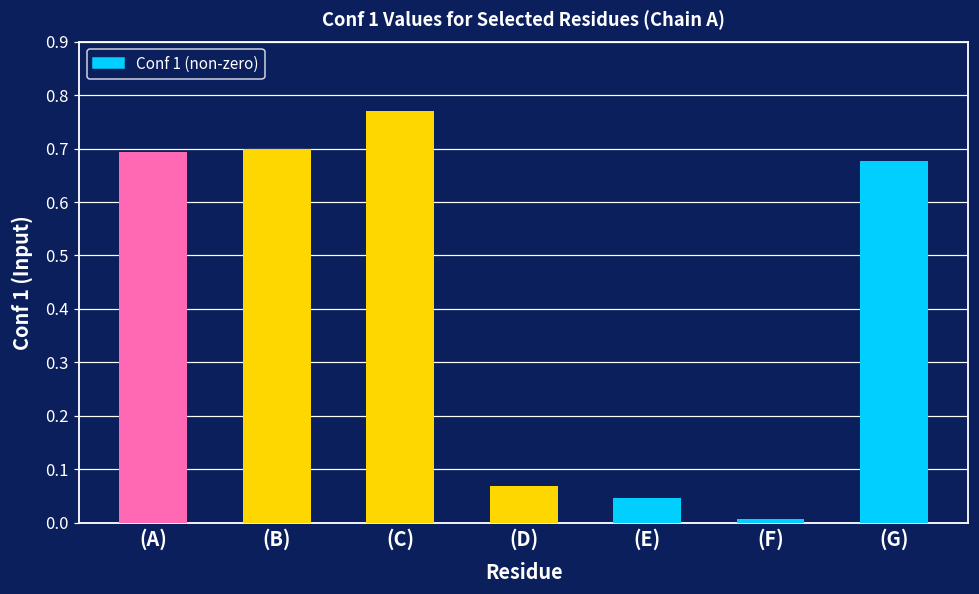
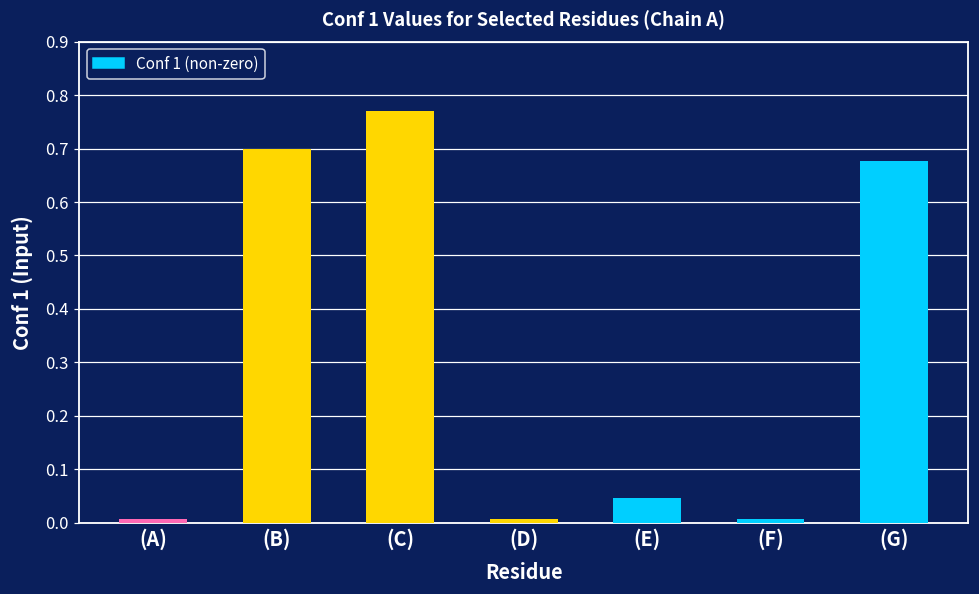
  {
-   "(A)": 0.69,
+   "(A)": 0.01,
    "(B)": 0.70,
    "(C)": 0.77,
-   "(D)": 0.07,
+   "(D)": 0.01,
    "(E)": 0.05,
    "(F)": 0.01,
    "(G)": 0.68
  }
